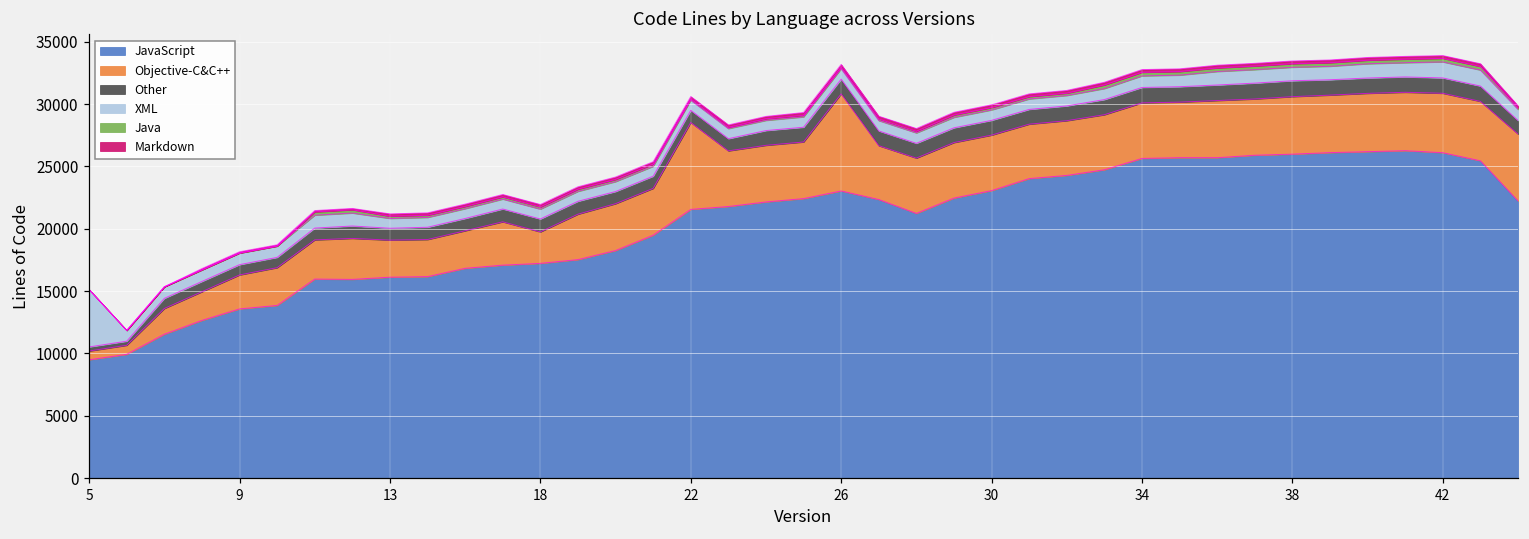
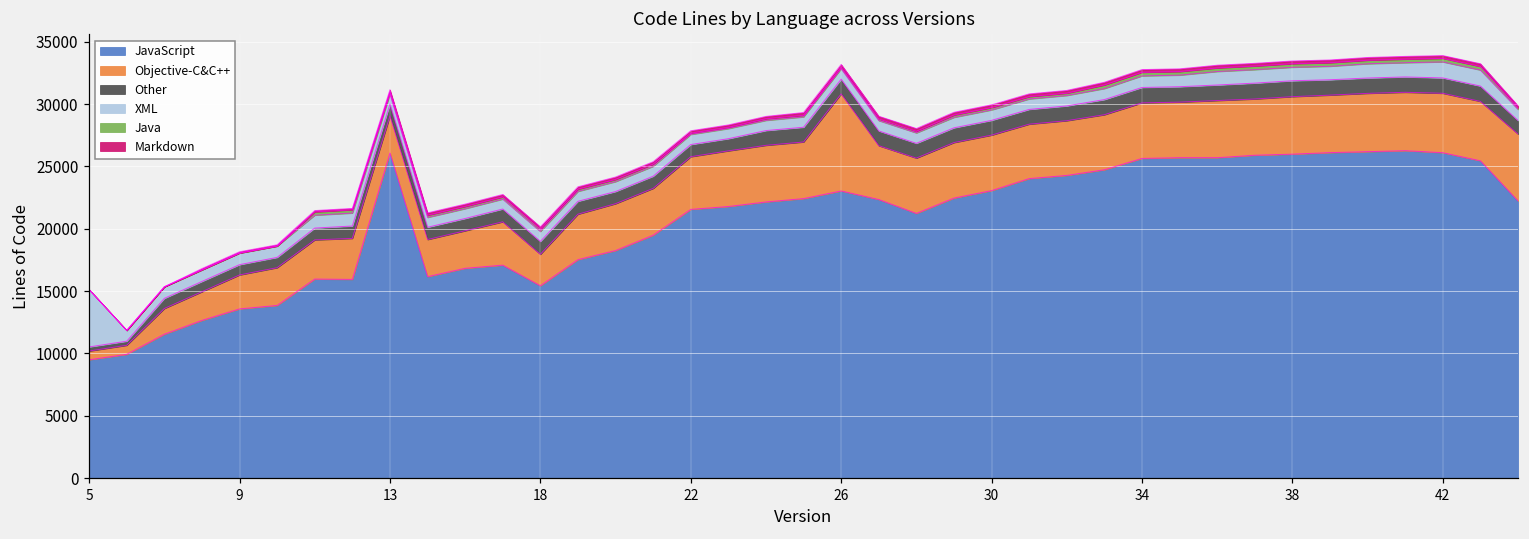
  {
    "JavaScript": {
      "5": 9500,
      "9": 13600,
-     "13": 16100,
-     "18": 17200,
+     "13": 26100,
+     "18": 15400,
      "22": 21600,
      "26": 23000,
      "30": 23100,
      "34": 25600,
      "38": 26000,
      "42": 26100
    },
    "Objective-C&C++": {
      "5": 700,
      "9": 2700,
      "13": 3000,
      "18": 2500,
-     "22": 7000,
+     "22": 4200,
      "26": 7800,
      "30": 4400,
      "34": 4500,
      "38": 4600,
      "42": 4800
    },
    "Other": {
      "5": 300,
      "9": 800,
      "13": 1000,
      "18": 1000,
      "22": 1000,
      "26": 1200,
      "30": 1200,
      "34": 1200,
      "38": 1300,
      "42": 1200
    },
    "XML": {
      "34": 900,
      "38": 1100,
      "42": 1300
    }
  }
